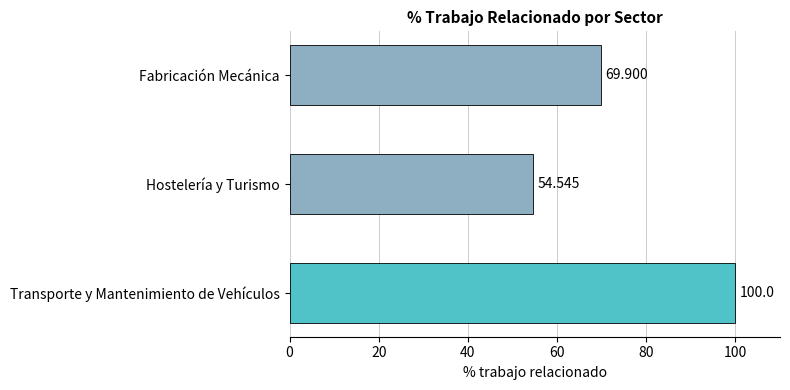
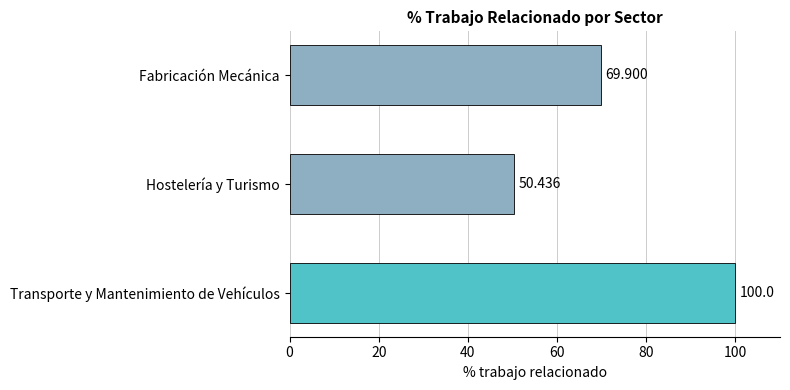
  {
    "Fabricación Mecánica": 69.900,
-   "Hostelería y Turismo": 54.545,
+   "Hostelería y Turismo": 50.436,
    "Transporte y Mantenimiento de Vehículos": 100.0
  }
